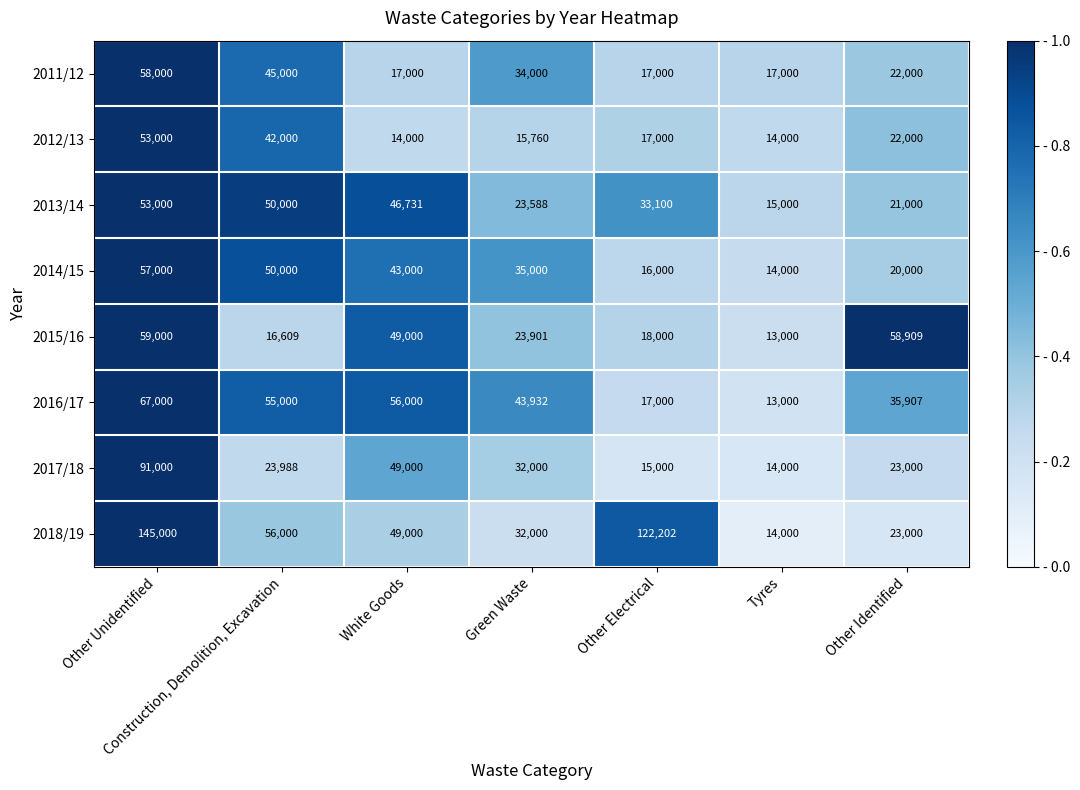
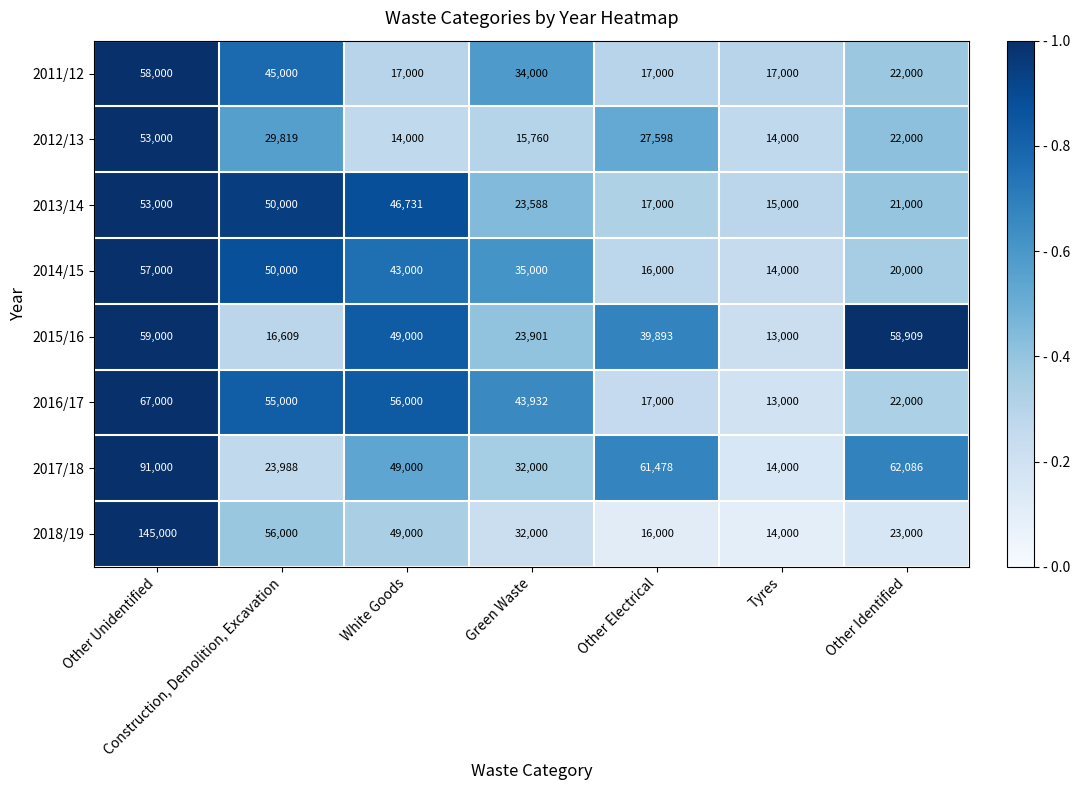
  {
    "2011/12": {
      "Other Unidentified": "58,000",
      "Construction, Demolition, Excavation": "45,000",
      "White Goods": "17,000",
      "Green Waste": "34,000",
      "Other Electrical": "17,000",
      "Tyres": "17,000",
      "Other Identified": "22,000"
    },
    "2012/13": {
      "Other Unidentified": "53,000",
-     "Construction, Demolition, Excavation": "42,000",
+     "Construction, Demolition, Excavation": "29,819",
      "White Goods": "14,000",
      "Green Waste": "15,760",
-     "Other Electrical": "17,000",
+     "Other Electrical": "27,598",
      "Tyres": "14,000",
      "Other Identified": "22,000"
    },
    "2013/14": {
      "Other Unidentified": "53,000",
      "Construction, Demolition, Excavation": "50,000",
      "White Goods": "46,731",
      "Green Waste": "23,588",
-     "Other Electrical": "33,100",
+     "Other Electrical": "17,000",
      "Tyres": "15,000",
      "Other Identified": "21,000"
    },
    "2014/15": {
      "Other Unidentified": "57,000",
      "Construction, Demolition, Excavation": "50,000",
      "White Goods": "43,000",
      "Green Waste": "35,000",
      "Other Electrical": "16,000",
      "Tyres": "14,000",
      "Other Identified": "20,000"
    },
    "2015/16": {
      "Other Unidentified": "59,000",
      "Construction, Demolition, Excavation": "16,609",
      "White Goods": "49,000",
      "Green Waste": "23,901",
-     "Other Electrical": "18,000",
+     "Other Electrical": "39,893",
      "Tyres": "13,000",
      "Other Identified": "58,909"
    },
    "2016/17": {
      "Other Unidentified": "67,000",
      "Construction, Demolition, Excavation": "55,000",
      "White Goods": "56,000",
      "Green Waste": "43,932",
      "Other Electrical": "17,000",
      "Tyres": "13,000",
-     "Other Identified": "35,907"
+     "Other Identified": "22,000"
    },
    "2017/18": {
      "Other Unidentified": "91,000",
      "Construction, Demolition, Excavation": "23,988",
      "White Goods": "49,000",
      "Green Waste": "32,000",
-     "Other Electrical": "15,000",
+     "Other Electrical": "61,478",
      "Tyres": "14,000",
-     "Other Identified": "23,000"
+     "Other Identified": "62,086"
    },
    "2018/19": {
      "Other Unidentified": "145,000",
      "Construction, Demolition, Excavation": "56,000",
      "White Goods": "49,000",
      "Green Waste": "32,000",
-     "Other Electrical": "122,202",
+     "Other Electrical": "16,000",
      "Tyres": "14,000",
      "Other Identified": "23,000"
    }
  }
